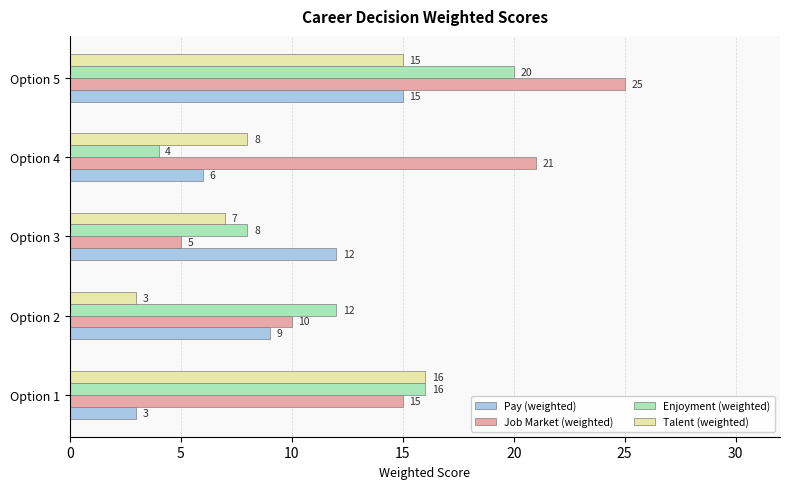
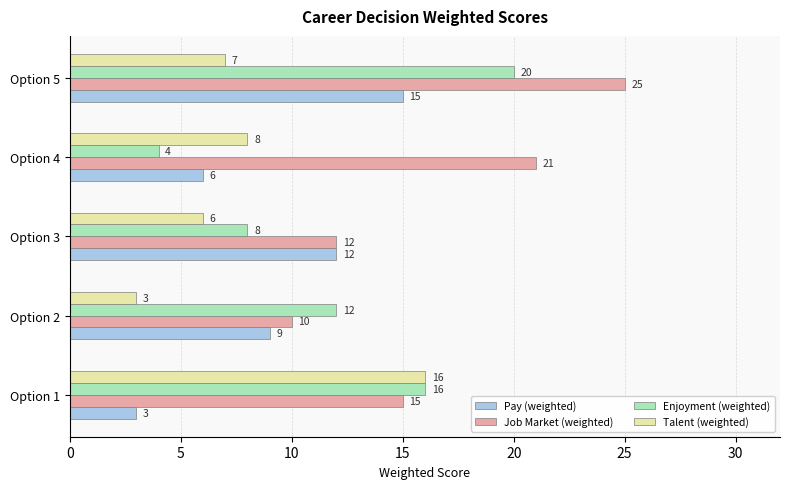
  {
    "Job Market (weighted)": {
      "Option 5": 25,
      "Option 4": 21,
-     "Option 3": 5,
+     "Option 3": 12,
      "Option 2": 10,
      "Option 1": 15
    },
    "Talent (weighted)": {
-     "Option 5": 15,
+     "Option 5": 7,
      "Option 4": 8,
-     "Option 3": 7,
+     "Option 3": 6,
      "Option 2": 3,
      "Option 1": 16
    }
  }
